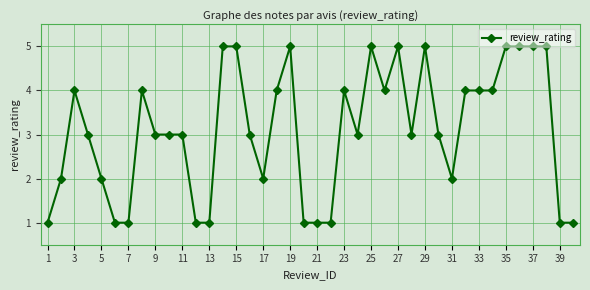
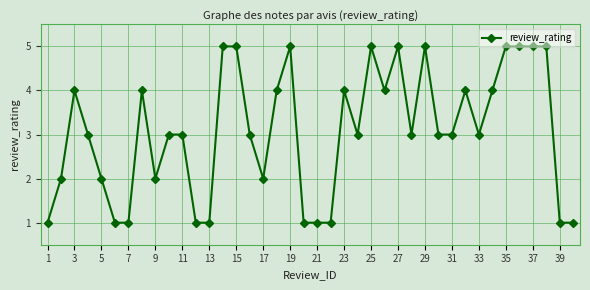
  {
    "1": 1,
    "3": 4,
    "5": 2,
    "7": 1,
-   "9": 3,
+   "9": 2,
    "11": 3,
    "13": 1,
    "15": 5,
    "17": 2,
    "19": 5,
    "21": 1,
    "23": 4,
    "25": 5,
    "27": 5,
    "29": 5,
-   "31": 2,
-   "33": 4,
+   "31": 3,
+   "33": 3,
    "39": 1
  }
